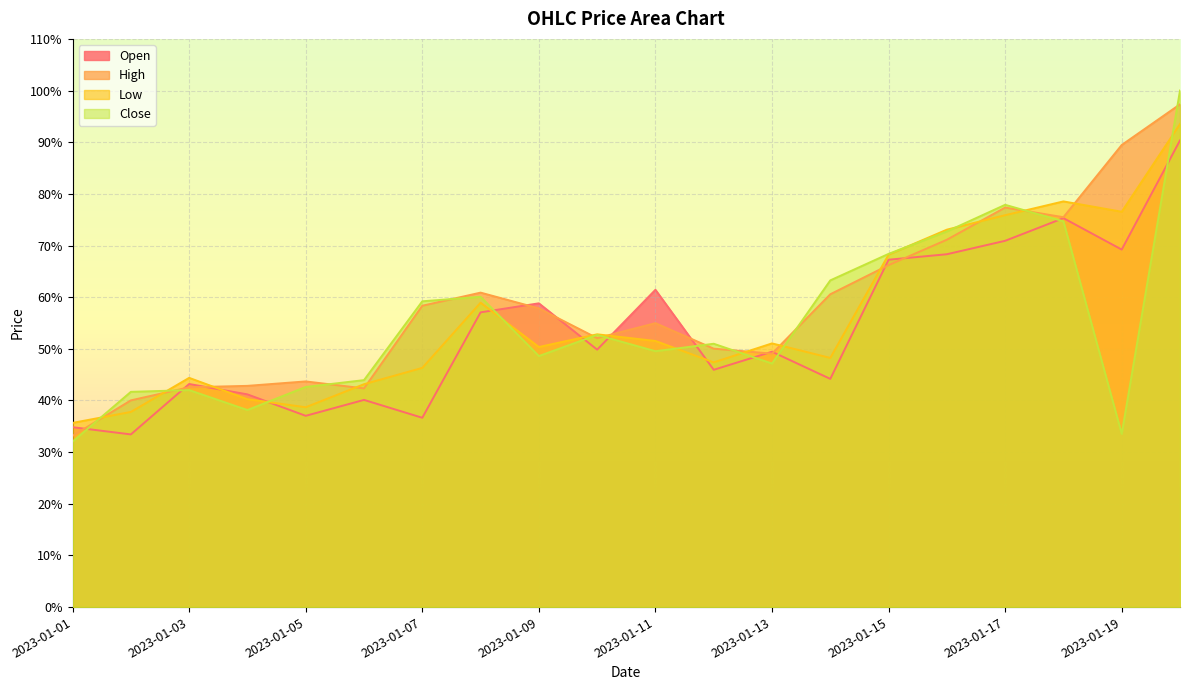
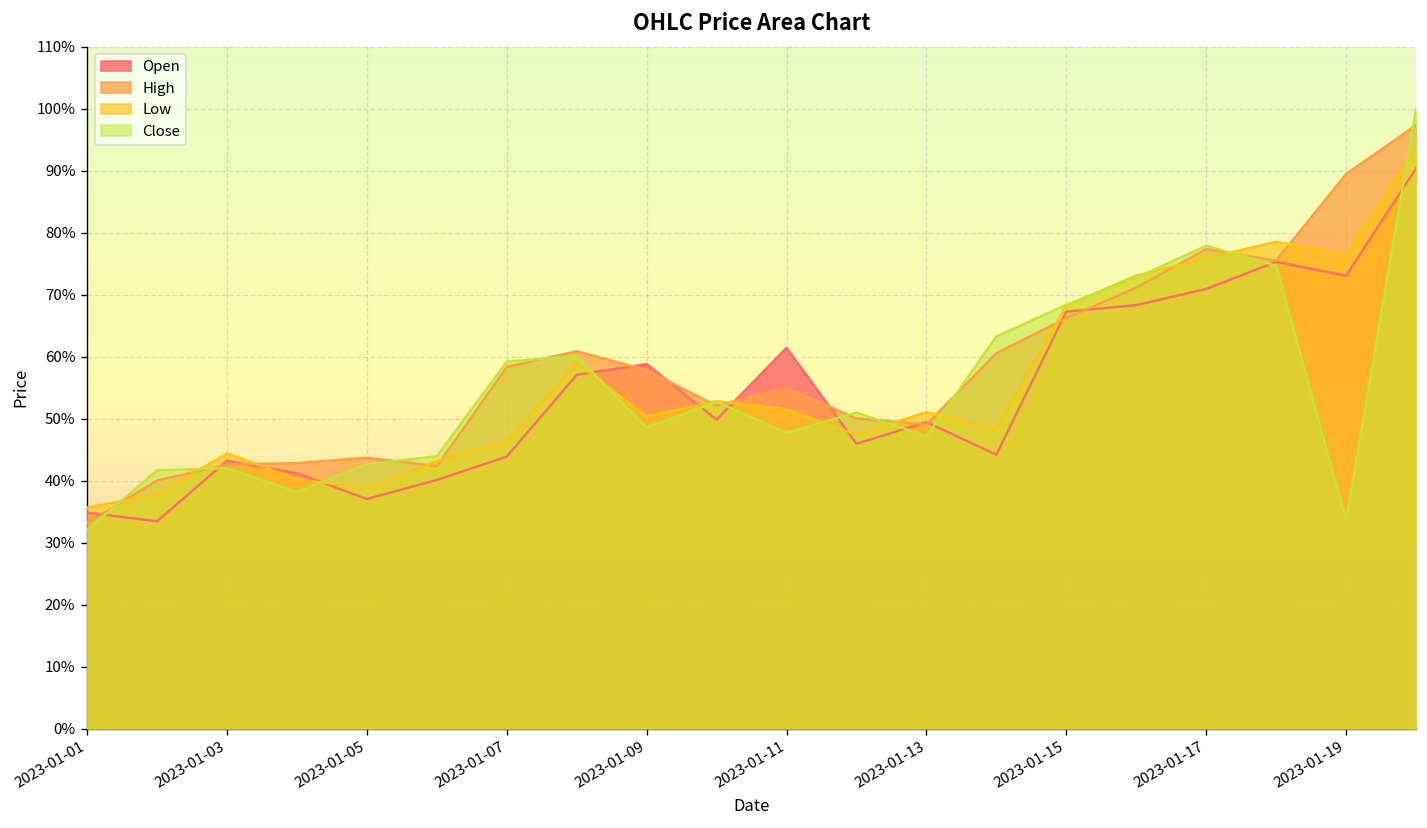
  {
    "Open": {
      "2023-01-01": "35%",
      "2023-01-03": "43%",
      "2023-01-05": "37%",
-     "2023-01-07": "37%",
+     "2023-01-07": "44%",
      "2023-01-09": "59%",
      "2023-01-11": "61%",
      "2023-01-15": "67%",
      "2023-01-17": "71%",
-     "2023-01-19": "69%"
+     "2023-01-19": "73%"
    },
    "Close": {
      "2023-01-01": "32%",
      "2023-01-03": "42%",
      "2023-01-05": "43%",
      "2023-01-07": "59%",
      "2023-01-09": "49%",
-     "2023-01-11": "50%",
+     "2023-01-11": "48%",
      "2023-01-13": "47%",
      "2023-01-17": "78%",
      "2023-01-19": "34%"
    }
  }
